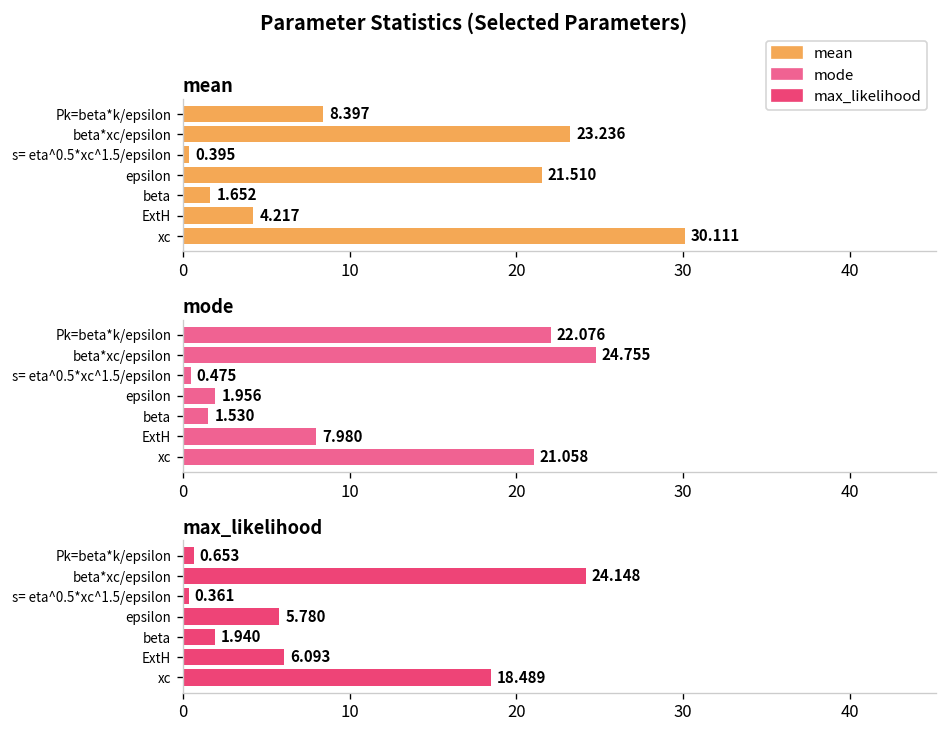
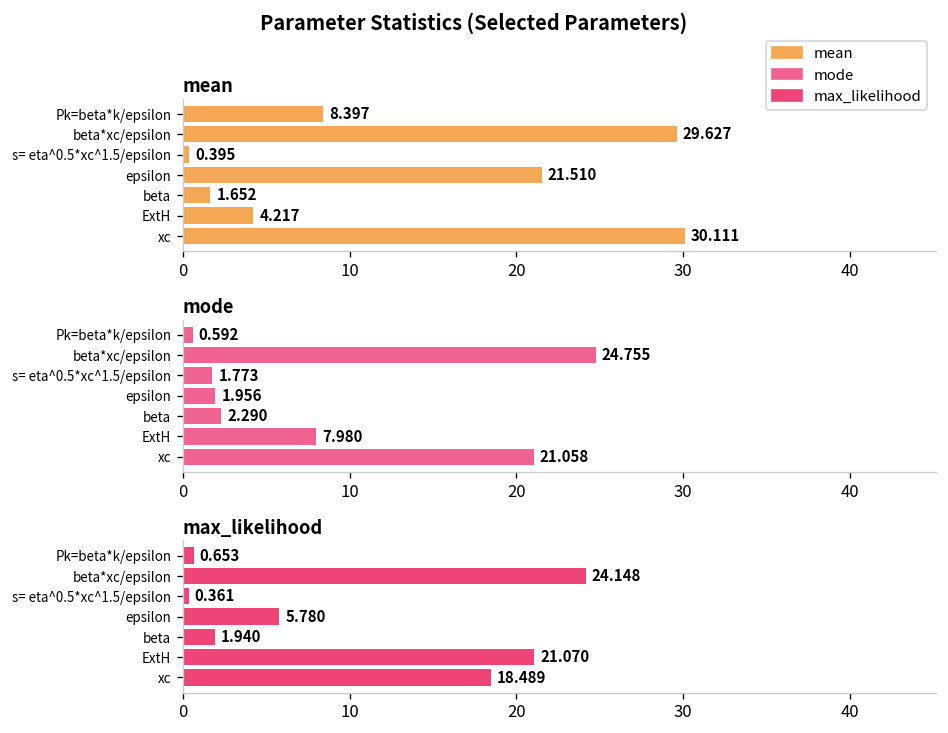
  {
    "mean": {
      "Pk=beta*k/epsilon": 8.397,
-     "beta*xc/epsilon": 23.236,
+     "beta*xc/epsilon": 29.627,
      "s= eta^0.5*xc^1.5/epsilon": 0.395,
      "epsilon": 21.510,
      "beta": 1.652,
      "ExtH": 4.217,
      "xc": 30.111
    },
    "mode": {
-     "Pk=beta*k/epsilon": 22.076,
+     "Pk=beta*k/epsilon": 0.592,
      "beta*xc/epsilon": 24.755,
-     "s= eta^0.5*xc^1.5/epsilon": 0.475,
+     "s= eta^0.5*xc^1.5/epsilon": 1.773,
      "epsilon": 1.956,
-     "beta": 1.530,
+     "beta": 2.290,
      "ExtH": 7.980,
      "xc": 21.058
    },
    "max_likelihood": {
      "Pk=beta*k/epsilon": 0.653,
      "beta*xc/epsilon": 24.148,
      "s= eta^0.5*xc^1.5/epsilon": 0.361,
      "epsilon": 5.780,
      "beta": 1.940,
-     "ExtH": 6.093,
+     "ExtH": 21.070,
      "xc": 18.489
    }
  }
